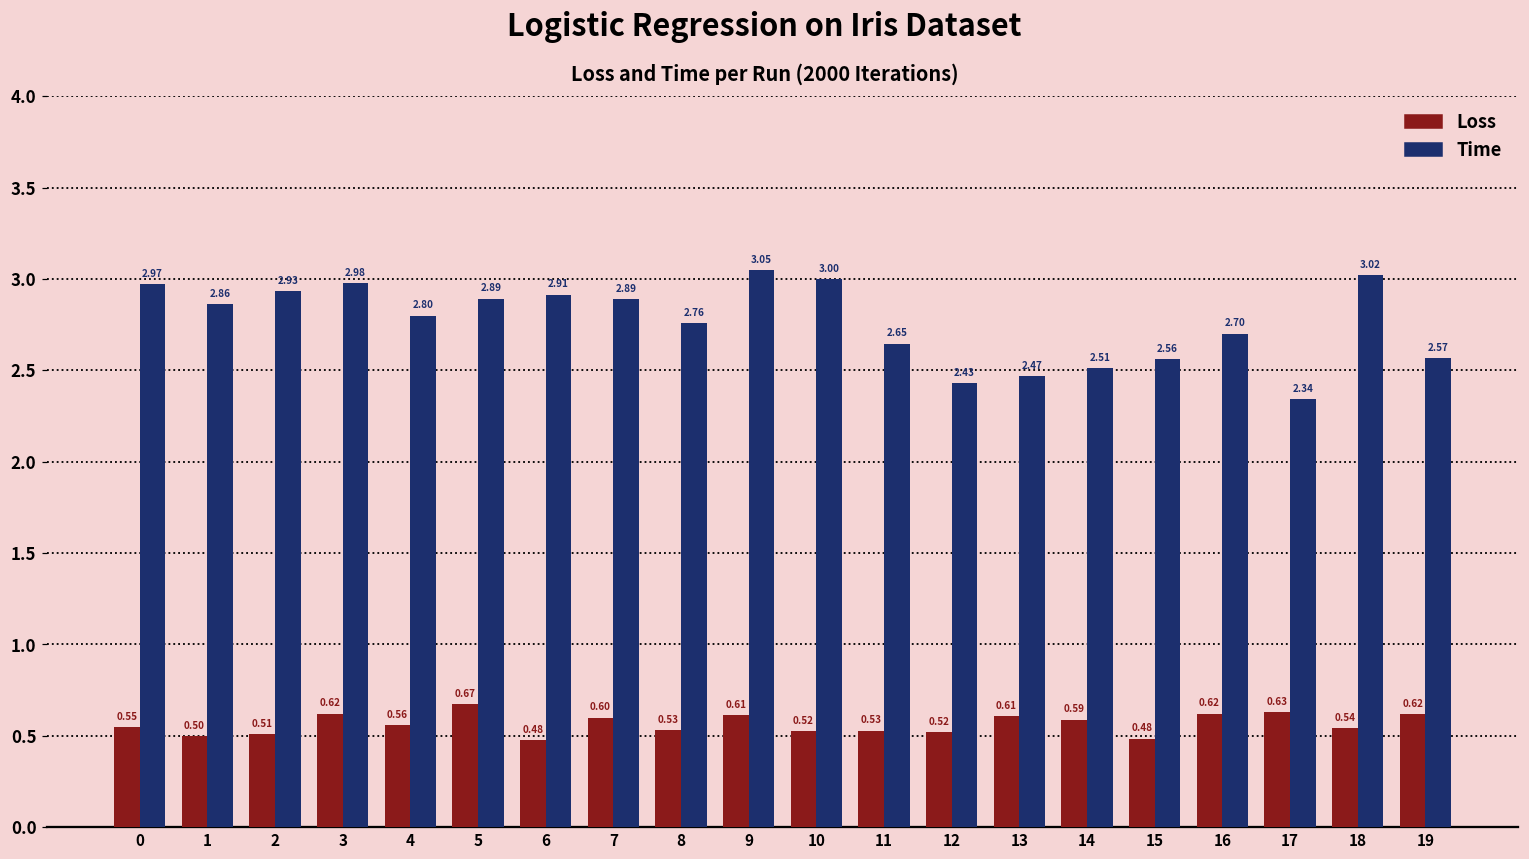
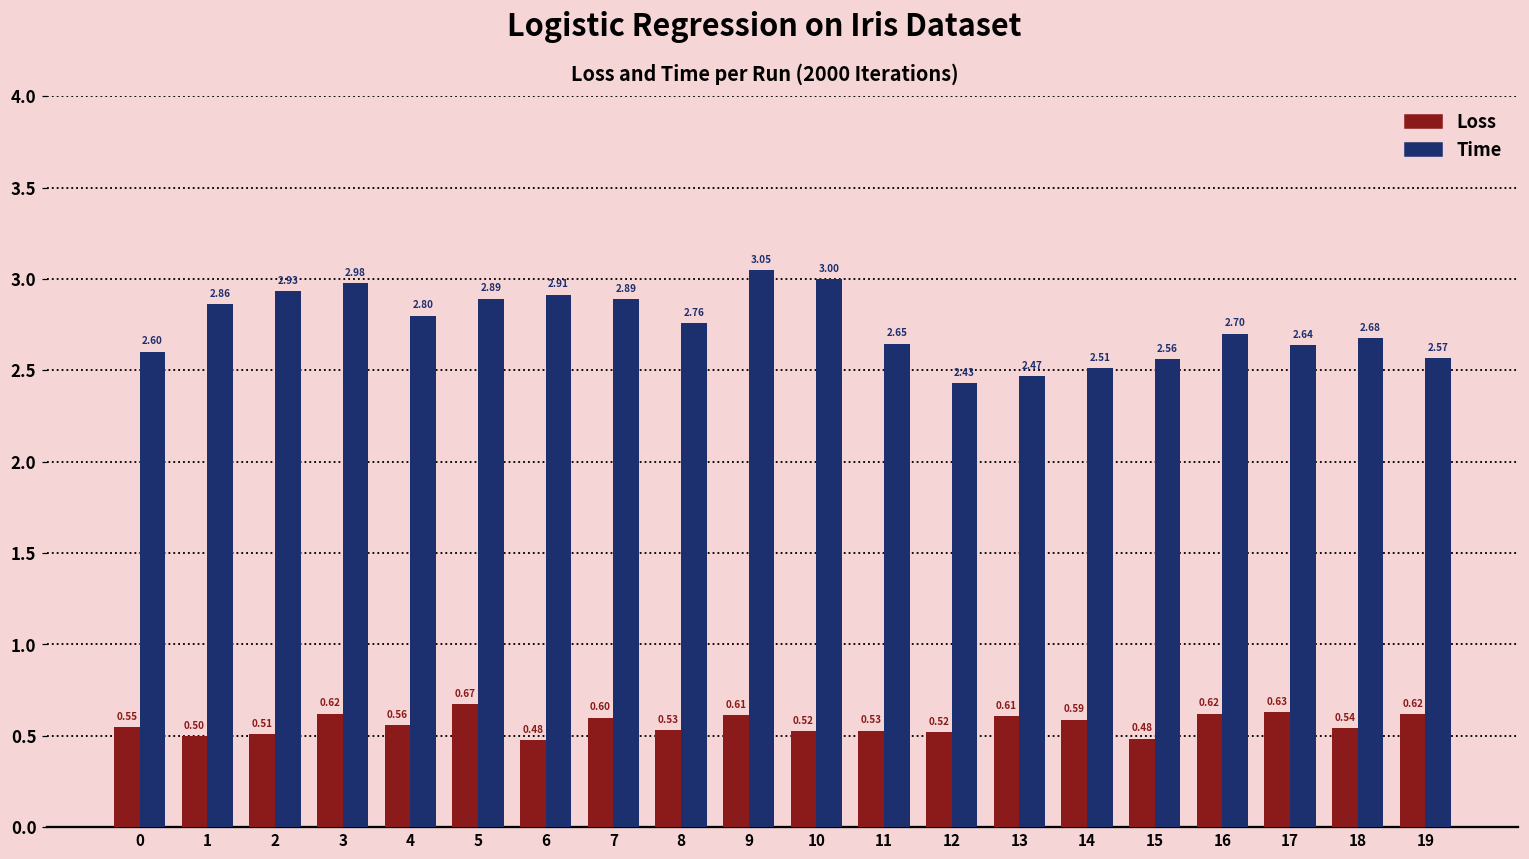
  {
    "Loss": {
      "0": 0.55,
      "1": 0.50,
      "2": 0.51,
      "3": 0.62,
      "4": 0.56,
      "5": 0.67,
      "6": 0.48,
      "7": 0.60,
      "8": 0.53,
      "9": 0.61,
      "10": 0.52,
      "11": 0.53,
      "12": 0.52,
      "13": 0.61,
      "14": 0.59,
      "15": 0.48,
      "16": 0.62,
      "17": 0.63,
      "18": 0.54,
      "19": 0.62
    },
    "Time": {
-     "0": 2.97,
+     "0": 2.60,
      "1": 2.86,
      "2": 2.93,
      "3": 2.98,
      "4": 2.80,
      "5": 2.89,
      "6": 2.91,
      "7": 2.89,
      "8": 2.76,
      "9": 3.05,
      "10": 3.00,
      "11": 2.65,
      "12": 2.43,
      "13": 2.47,
      "14": 2.51,
      "15": 2.56,
      "16": 2.70,
-     "17": 2.34,
-     "18": 3.02,
+     "17": 2.64,
+     "18": 2.68,
      "19": 2.57
    }
  }
